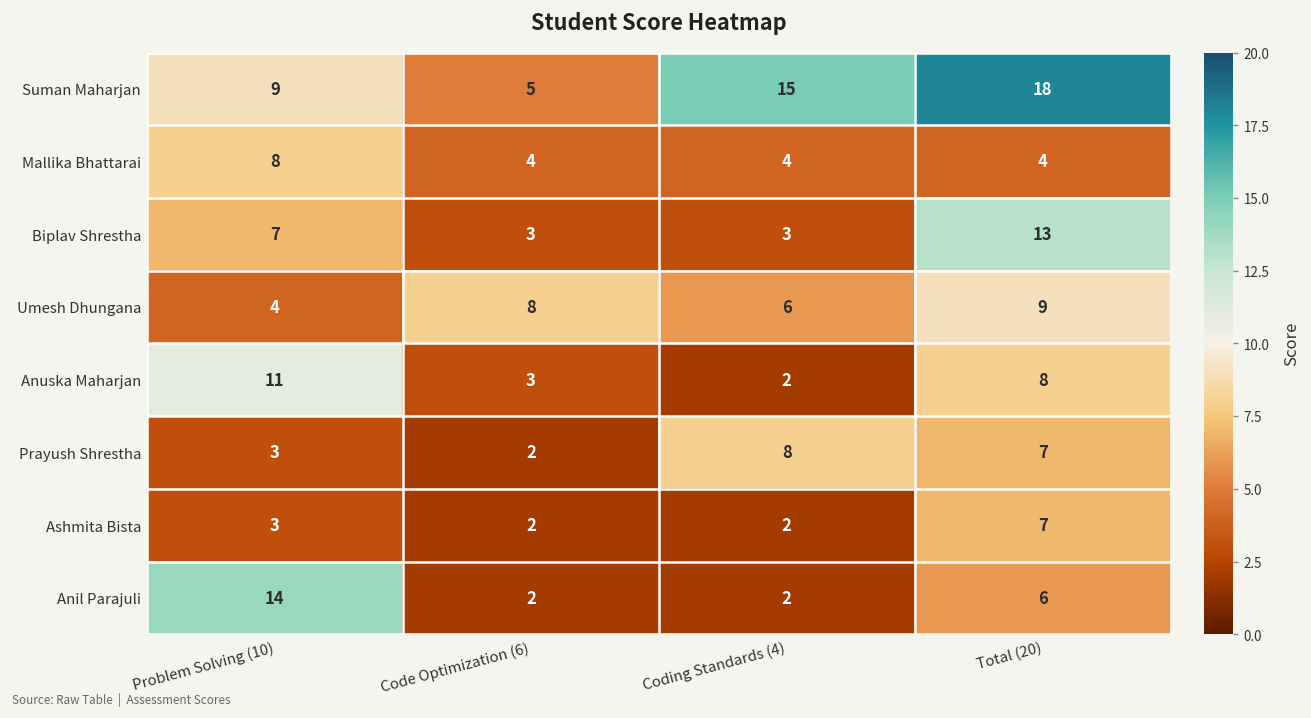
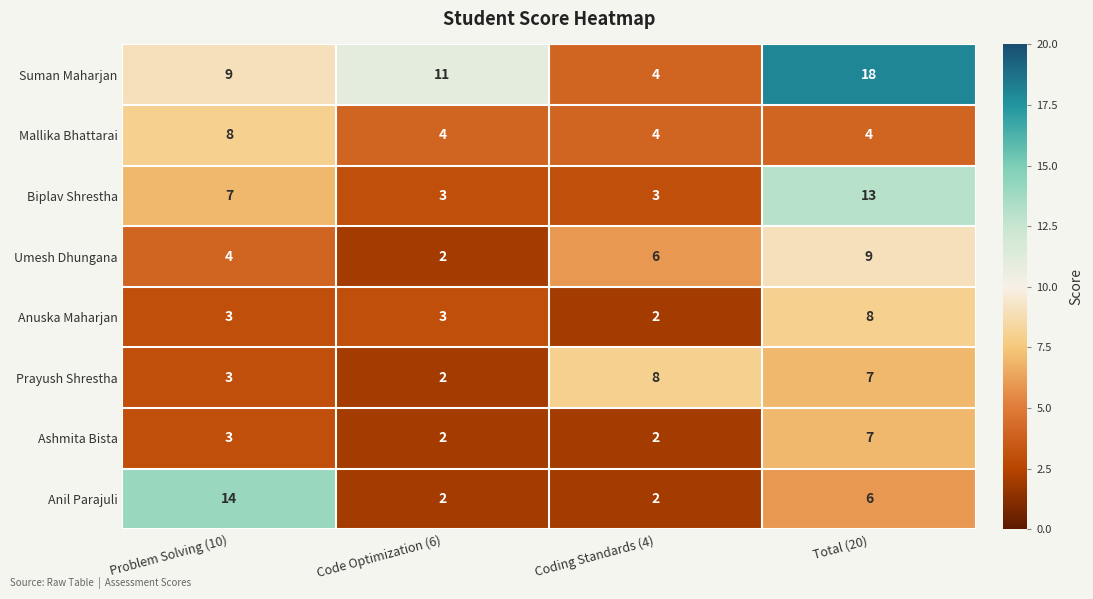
  {
    "Suman Maharjan": {
      "Problem Solving (10)": 9,
-     "Code Optimization (6)": 5,
-     "Coding Standards (4)": 15,
+     "Code Optimization (6)": 11,
+     "Coding Standards (4)": 4,
      "Total (20)": 18
    },
    "Mallika Bhattarai": {
      "Problem Solving (10)": 8,
      "Code Optimization (6)": 4,
      "Coding Standards (4)": 4,
      "Total (20)": 4
    },
    "Biplav Shrestha": {
      "Problem Solving (10)": 7,
      "Code Optimization (6)": 3,
      "Coding Standards (4)": 3,
      "Total (20)": 13
    },
    "Umesh Dhungana": {
      "Problem Solving (10)": 4,
-     "Code Optimization (6)": 8,
+     "Code Optimization (6)": 2,
      "Coding Standards (4)": 6,
      "Total (20)": 9
    },
    "Anuska Maharjan": {
-     "Problem Solving (10)": 11,
+     "Problem Solving (10)": 3,
      "Code Optimization (6)": 3,
      "Coding Standards (4)": 2,
      "Total (20)": 8
    },
    "Prayush Shrestha": {
      "Problem Solving (10)": 3,
      "Code Optimization (6)": 2,
      "Coding Standards (4)": 8,
      "Total (20)": 7
    },
    "Ashmita Bista": {
      "Problem Solving (10)": 3,
      "Code Optimization (6)": 2,
      "Coding Standards (4)": 2,
      "Total (20)": 7
    },
    "Anil Parajuli": {
      "Problem Solving (10)": 14,
      "Code Optimization (6)": 2,
      "Coding Standards (4)": 2,
      "Total (20)": 6
    }
  }
